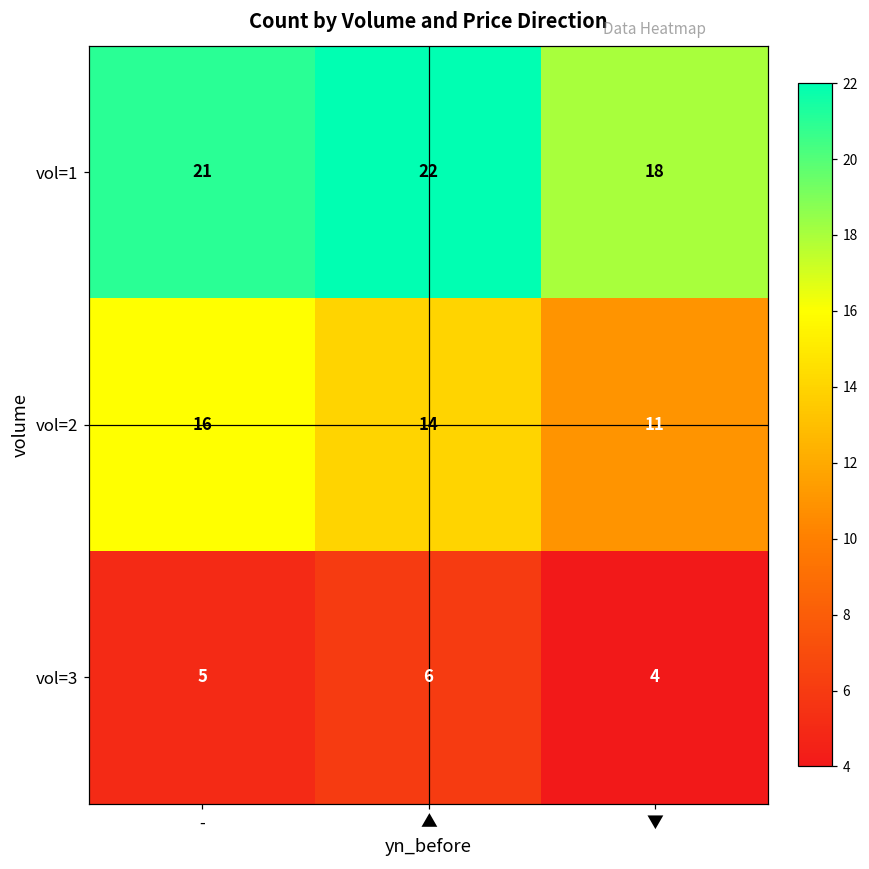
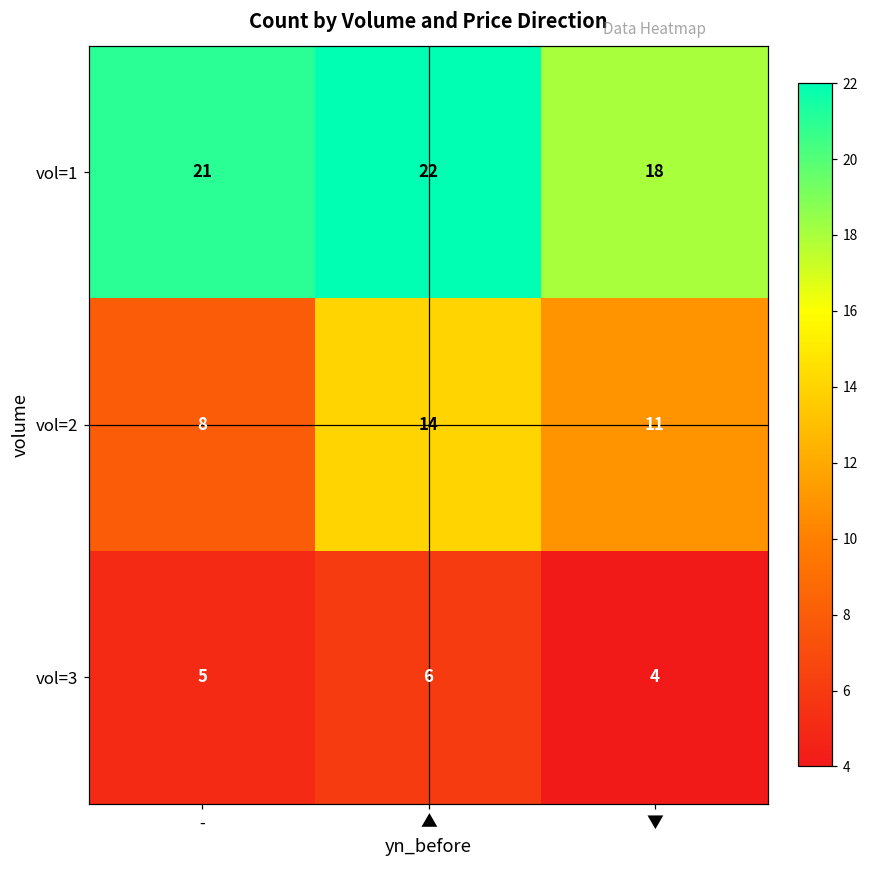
  {
    "vol=1": {
      "-": 21,
      "▲": 22,
      "▼": 18
    },
    "vol=2": {
-     "-": 16,
+     "-": 8,
      "▲": 14,
      "▼": 11
    },
    "vol=3": {
      "-": 5,
      "▲": 6,
      "▼": 4
    }
  }
